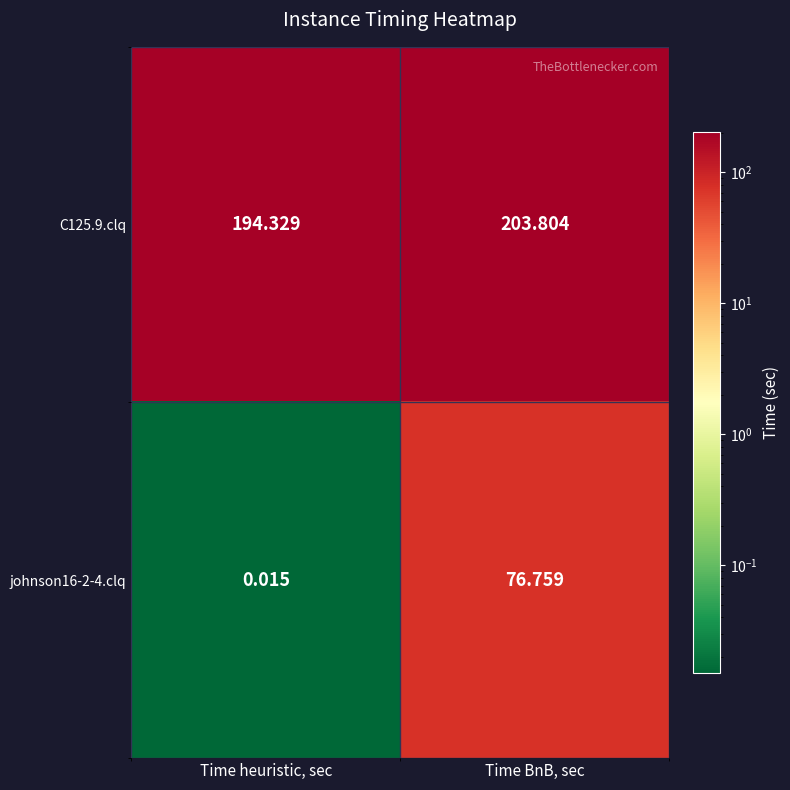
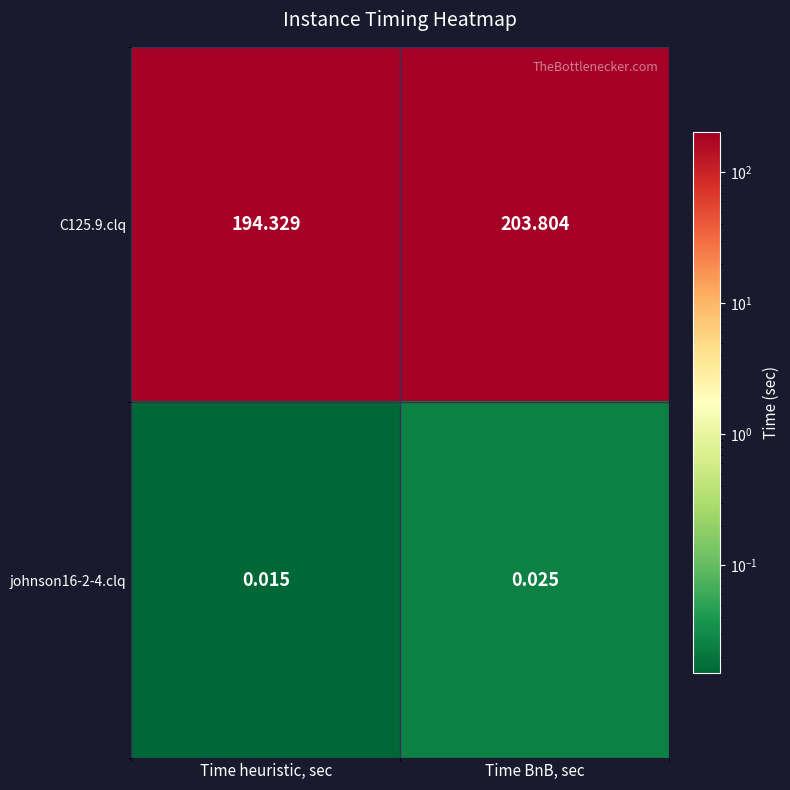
  {
    "C125.9.clq": {
      "Time heuristic, sec": 194.329
    },
    "johnson16-2-4.clq": {
      "Time heuristic, sec": 0.015,
-     "Time BnB, sec": 76.759
+     "Time BnB, sec": 0.025
    }
  }
